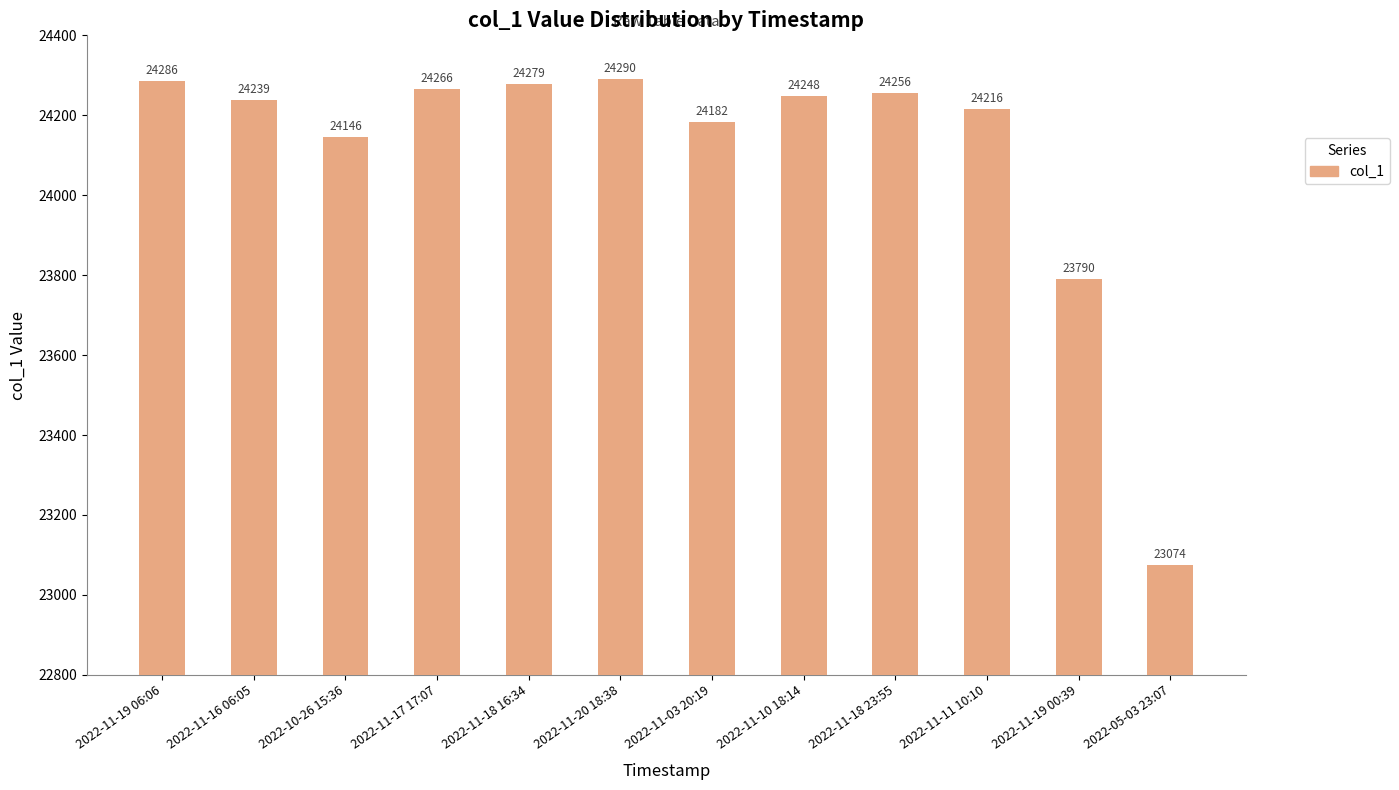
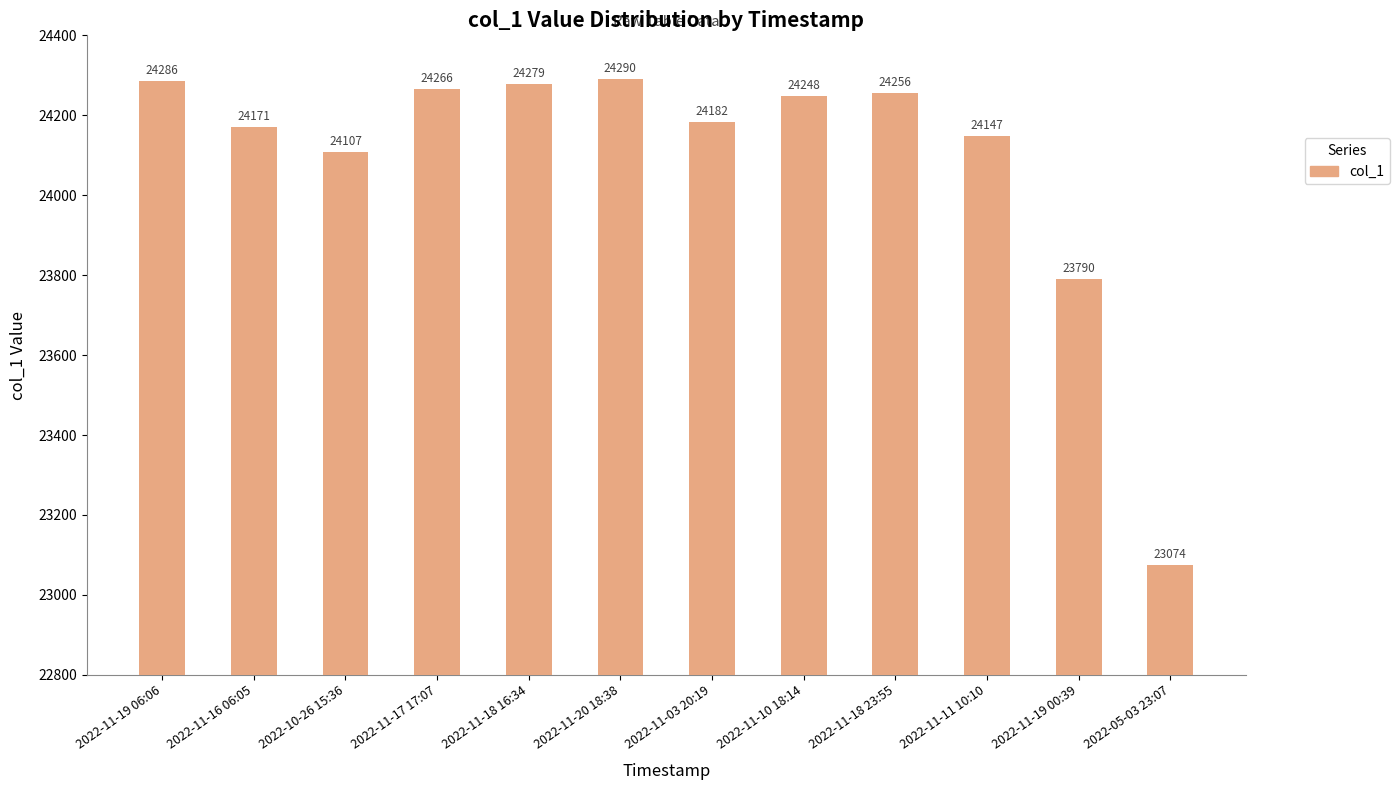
  {
    "2022-11-19 06:06": 24286,
-   "2022-11-16 06:05": 24239,
-   "2022-10-26 15:36": 24146,
+   "2022-11-16 06:05": 24171,
+   "2022-10-26 15:36": 24107,
    "2022-11-17 17:07": 24266,
    "2022-11-18 16:34": 24279,
    "2022-11-20 18:38": 24290,
    "2022-11-03 20:19": 24182,
    "2022-11-10 18:14": 24248,
    "2022-11-18 23:55": 24256,
-   "2022-11-11 10:10": 24216,
+   "2022-11-11 10:10": 24147,
    "2022-11-19 00:39": 23790,
    "2022-05-03 23:07": 23074
  }
